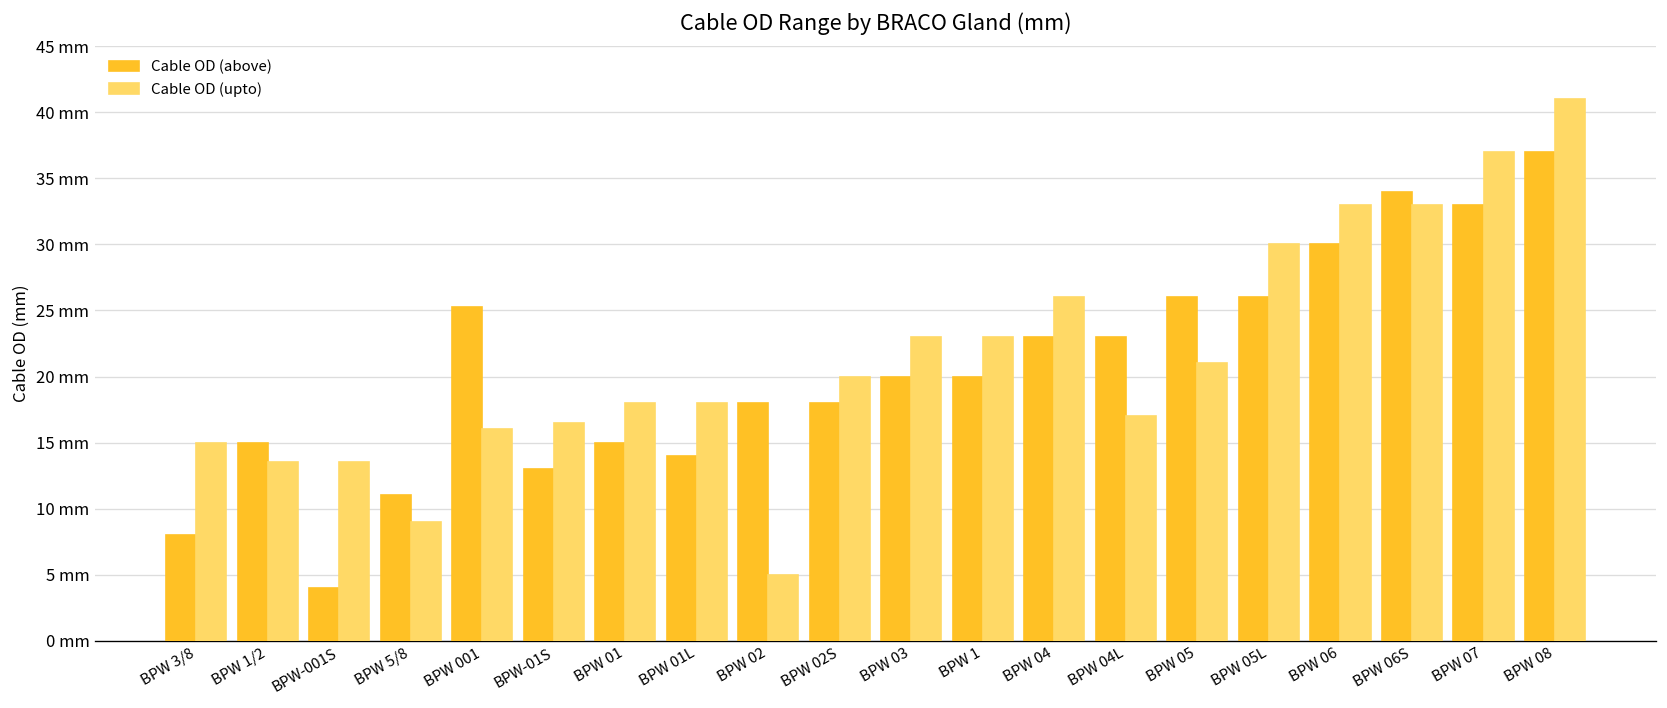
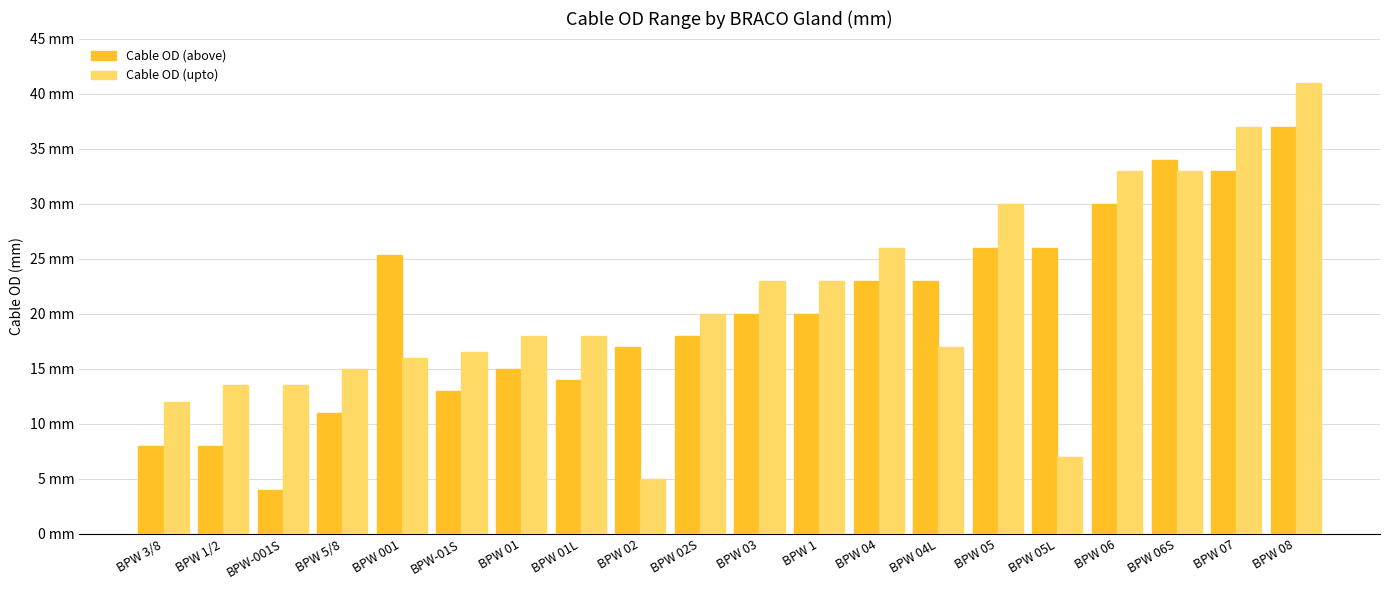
  {
    "Cable OD (above)": {
      "BPW 3/8": "8 mm",
-     "BPW 1/2": "15 mm",
+     "BPW 1/2": "8 mm",
      "BPW-001S": "4 mm",
      "BPW 5/8": "11 mm",
      "BPW 001": "25.3 mm",
      "BPW-01S": "13 mm",
      "BPW 01": "15 mm",
      "BPW 01L": "14 mm",
-     "BPW 02": "18 mm",
+     "BPW 02": "17 mm",
      "BPW 02S": "18 mm",
      "BPW 03": "20 mm",
      "BPW 1": "20 mm",
      "BPW 04": "23 mm",
      "BPW 04L": "23 mm",
      "BPW 05": "26 mm",
      "BPW 05L": "26 mm",
      "BPW 06": "30 mm",
      "BPW 06S": "34 mm",
      "BPW 07": "33 mm",
      "BPW 08": "37 mm"
    },
    "Cable OD (upto)": {
-     "BPW 3/8": "15 mm",
+     "BPW 3/8": "12 mm",
      "BPW 1/2": "13.5 mm",
      "BPW-001S": "13.5 mm",
-     "BPW 5/8": "9 mm",
+     "BPW 5/8": "15 mm",
      "BPW 001": "16 mm",
      "BPW-01S": "16.5 mm",
      "BPW 01": "18 mm",
      "BPW 01L": "18 mm",
      "BPW 02": "5 mm",
      "BPW 02S": "20 mm",
      "BPW 03": "23 mm",
      "BPW 1": "23 mm",
      "BPW 04": "26 mm",
      "BPW 04L": "17 mm",
-     "BPW 05": "21 mm",
-     "BPW 05L": "30 mm",
+     "BPW 05": "30 mm",
+     "BPW 05L": "7 mm",
      "BPW 06": "33 mm",
      "BPW 06S": "33 mm",
      "BPW 07": "37 mm",
      "BPW 08": "41 mm"
    }
  }
